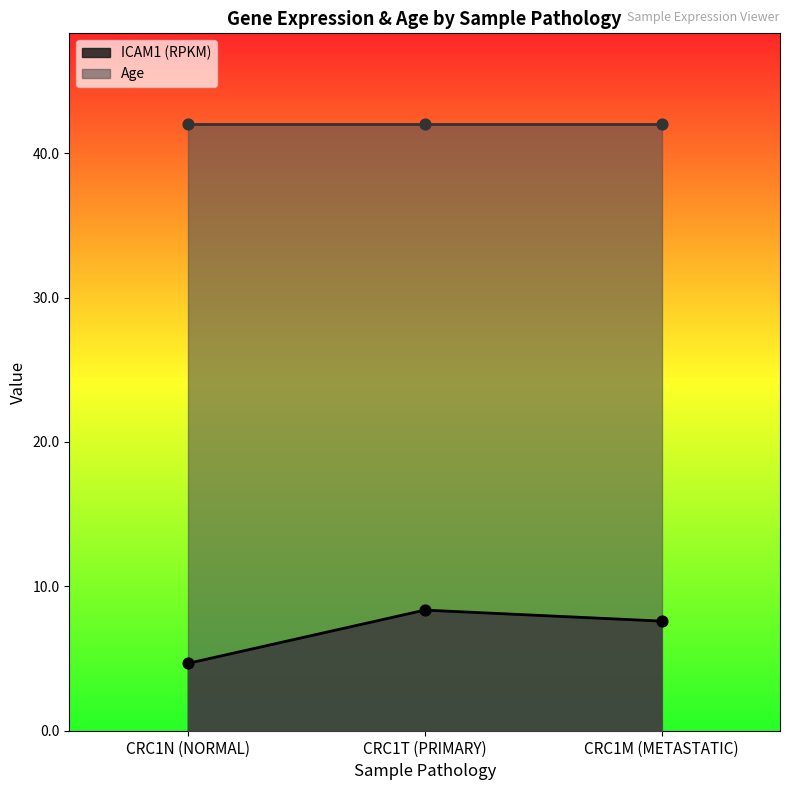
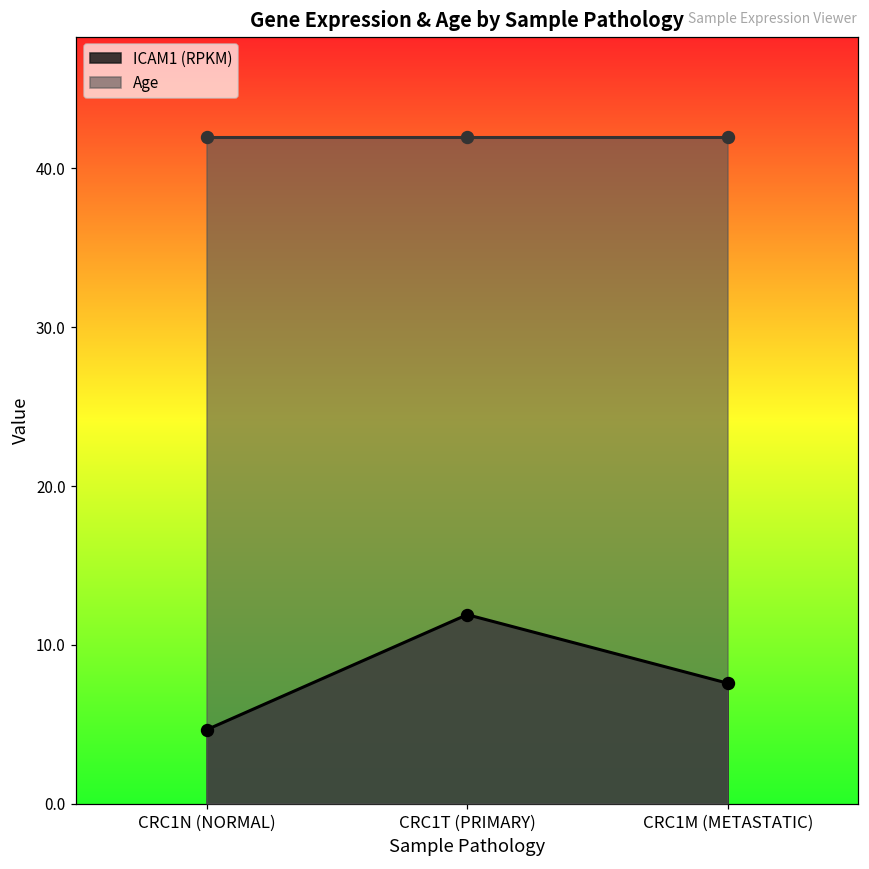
  {
    "ICAM1 (RPKM)": {
      "CRC1N (NORMAL)": 4.7,
-     "CRC1T (PRIMARY)": 8.4,
+     "CRC1T (PRIMARY)": 11.9,
      "CRC1M (METASTATIC)": 7.6
    },
    "Age": {
      "CRC1N (NORMAL)": 42.0,
      "CRC1T (PRIMARY)": 42.0,
      "CRC1M (METASTATIC)": 42.0
    }
  }
